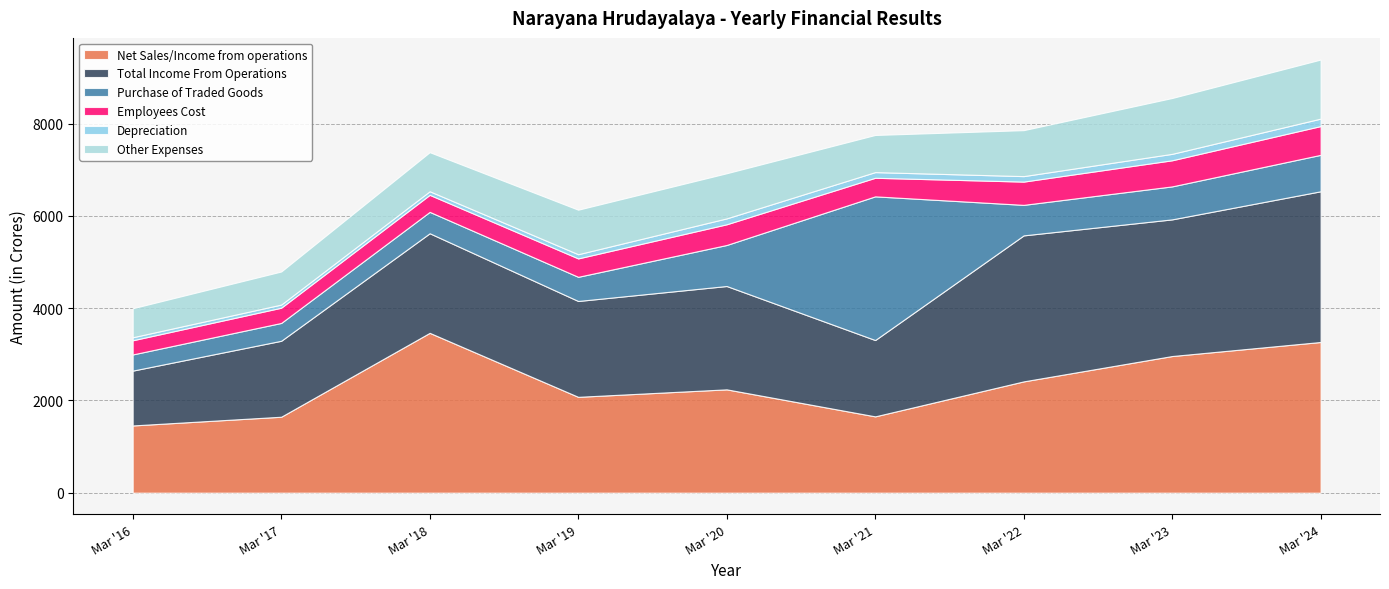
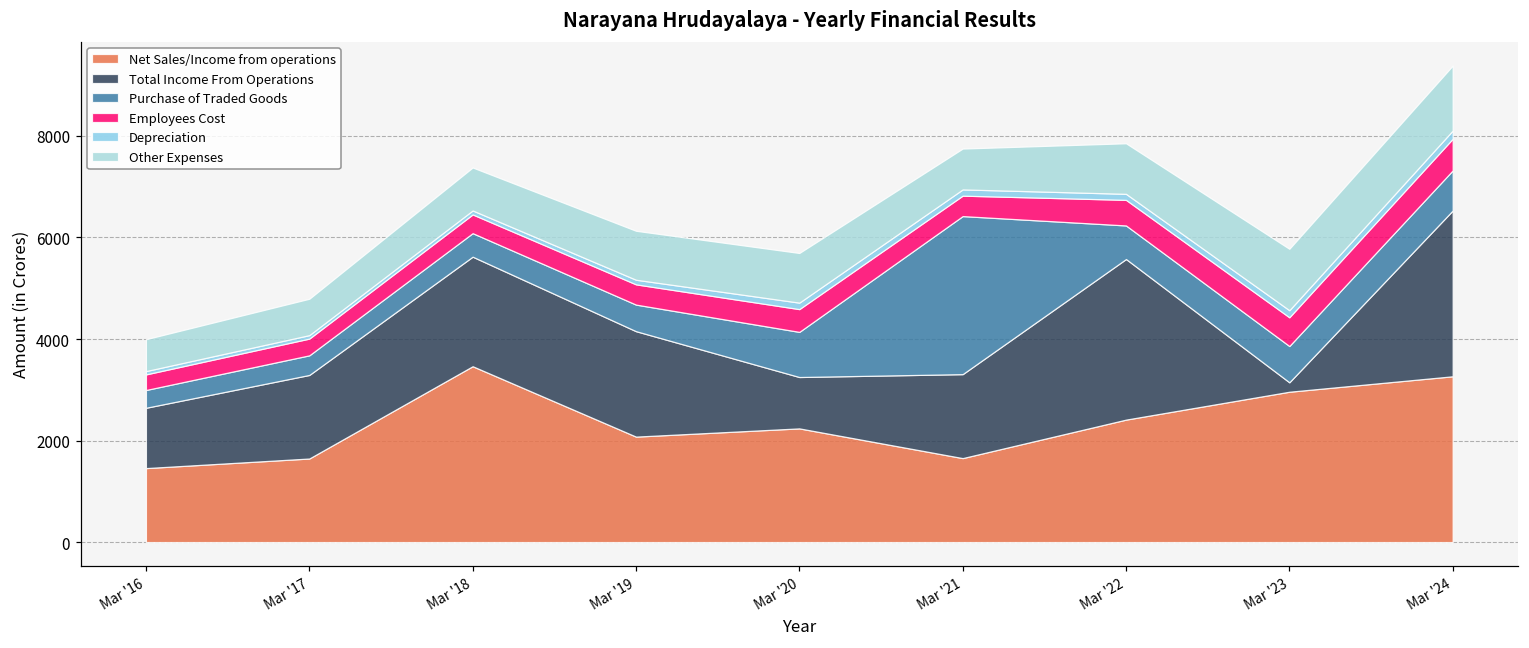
  {
    "Net Sales/Income from operations": {
      "Mar '16": 1500,
      "Mar '17": 1600,
      "Mar '18": 3500,
      "Mar '19": 2100,
      "Mar '20": 2200,
      "Mar '21": 1700,
      "Mar '22": 2400,
      "Mar '23": 3000,
      "Mar '24": 3300
    },
    "Total Income From Operations": {
      "Mar '16": 1200,
      "Mar '17": 1600,
      "Mar '18": 2200,
      "Mar '19": 2100,
-     "Mar '20": 2200,
+     "Mar '20": 1000,
      "Mar '21": 1700,
      "Mar '22": 3200,
-     "Mar '23": 3000,
+     "Mar '23": 200,
      "Mar '24": 3300
    },
    "Purchase of Traded Goods": {
      "Mar '16": 400,
      "Mar '17": 400,
      "Mar '18": 500,
      "Mar '19": 500,
      "Mar '20": 900,
      "Mar '21": 3100,
      "Mar '22": 700,
      "Mar '23": 700,
      "Mar '24": 800
    },
    "Employees Cost": {
      "Mar '16": 300,
      "Mar '17": 300,
      "Mar '18": 400,
      "Mar '19": 400,
      "Mar '20": 400,
      "Mar '21": 400,
      "Mar '22": 500,
      "Mar '23": 600,
      "Mar '24": 600
    }
  }
